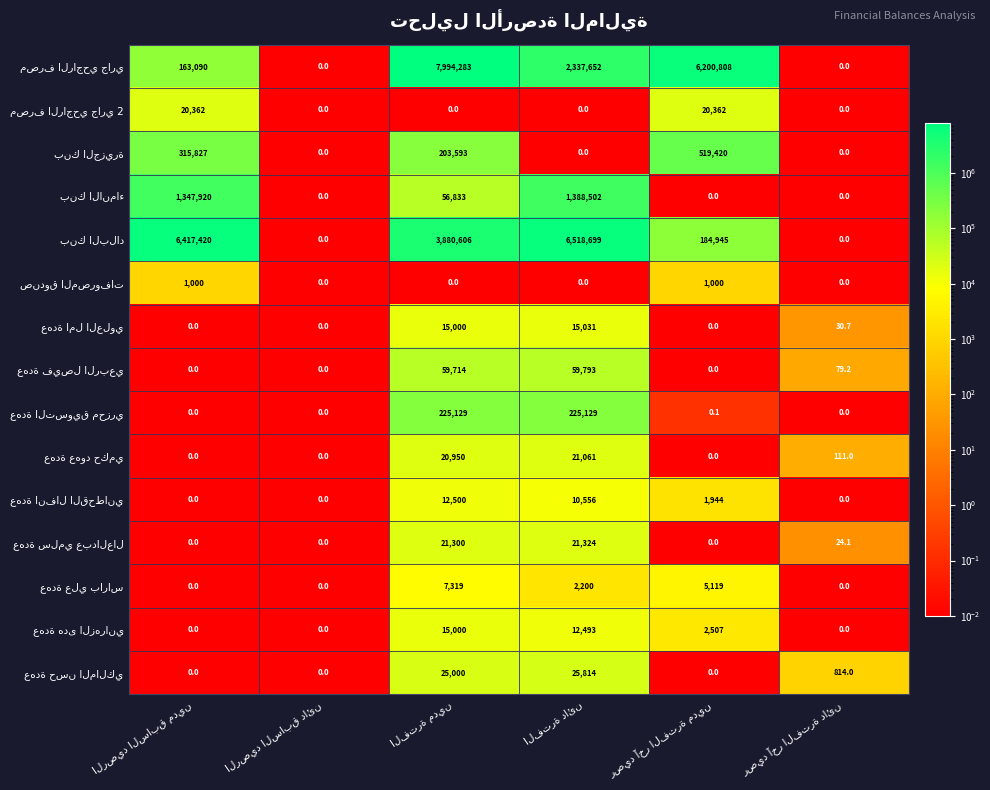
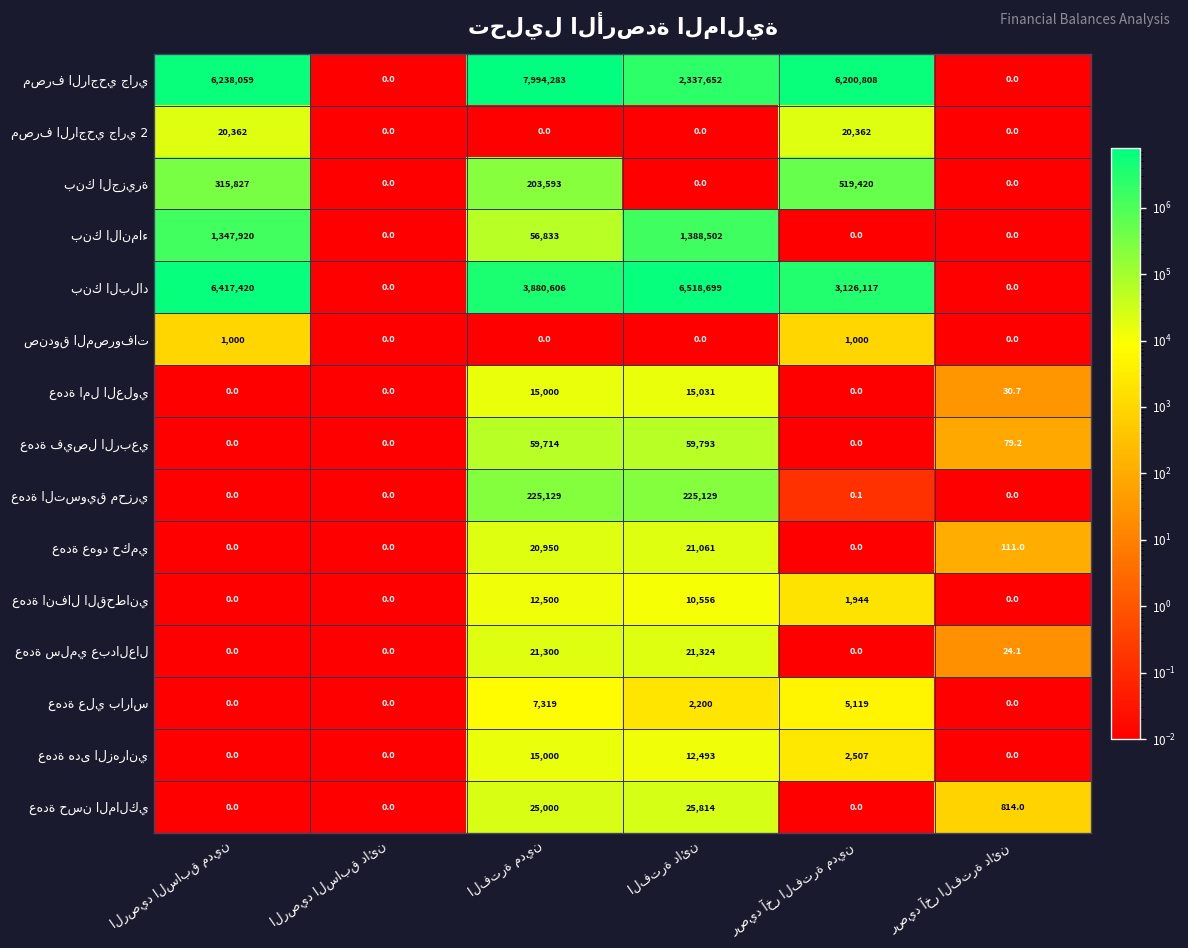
  {
    "مصرف الراجحي جاري": {
-     "الرصيد السابق مدين": "163,090",
+     "الرصيد السابق مدين": "6,238,059",
      "الرصيد السابق دائن": "0.0",
      "الفترة مدين": "7,994,283",
      "الفترة دائن": "2,337,652",
      "رصيد آخر الفترة مدين": "6,200,808",
      "رصيد آخر الفترة دائن": "0.0"
    },
    "مصرف الراجحي جاري 2": {
      "الرصيد السابق مدين": "20,362",
      "الرصيد السابق دائن": "0.0",
      "الفترة مدين": "0.0",
      "الفترة دائن": "0.0",
      "رصيد آخر الفترة مدين": "20,362",
      "رصيد آخر الفترة دائن": "0.0"
    },
    "بنك الجزيرة": {
      "الرصيد السابق مدين": "315,827",
      "الرصيد السابق دائن": "0.0",
      "الفترة مدين": "203,593",
      "الفترة دائن": "0.0",
      "رصيد آخر الفترة مدين": "519,420",
      "رصيد آخر الفترة دائن": "0.0"
    },
    "بنك الانماء": {
      "الرصيد السابق مدين": "1,347,920",
      "الرصيد السابق دائن": "0.0",
      "الفترة مدين": "56,833",
      "الفترة دائن": "1,388,502",
      "رصيد آخر الفترة مدين": "0.0",
      "رصيد آخر الفترة دائن": "0.0"
    },
    "بنك البلاد": {
      "الرصيد السابق مدين": "6,417,420",
      "الرصيد السابق دائن": "0.0",
      "الفترة مدين": "3,880,606",
      "الفترة دائن": "6,518,699",
-     "رصيد آخر الفترة مدين": "184,945",
+     "رصيد آخر الفترة مدين": "3,126,117",
      "رصيد آخر الفترة دائن": "0.0"
    },
    "صندوق المصروفات": {
      "الرصيد السابق مدين": "1,000",
      "الرصيد السابق دائن": "0.0",
      "الفترة مدين": "0.0",
      "الفترة دائن": "0.0",
      "رصيد آخر الفترة مدين": "1,000",
      "رصيد آخر الفترة دائن": "0.0"
    },
    "عهدة امل العلوي": {
      "الرصيد السابق مدين": "0.0",
      "الرصيد السابق دائن": "0.0",
      "الفترة مدين": "15,000",
      "الفترة دائن": "15,031",
      "رصيد آخر الفترة مدين": "0.0",
      "رصيد آخر الفترة دائن": "30.7"
    },
    "عهدة فيصل الربعي": {
      "الرصيد السابق مدين": "0.0",
      "الرصيد السابق دائن": "0.0",
      "الفترة مدين": "59,714",
      "الفترة دائن": "59,793",
      "رصيد آخر الفترة مدين": "0.0",
      "رصيد آخر الفترة دائن": "79.2"
    },
    "عهدة التسويق محزري": {
      "الرصيد السابق مدين": "0.0",
      "الرصيد السابق دائن": "0.0",
      "الفترة مدين": "225,129",
      "الفترة دائن": "225,129",
      "رصيد آخر الفترة مدين": "0.1",
      "رصيد آخر الفترة دائن": "0.0"
    },
    "عهدة عهود حكمي": {
      "الرصيد السابق مدين": "0.0",
      "الرصيد السابق دائن": "0.0",
      "الفترة مدين": "20,950",
      "الفترة دائن": "21,061",
      "رصيد آخر الفترة مدين": "0.0",
      "رصيد آخر الفترة دائن": "111.0"
    },
    "عهدة انفال القحطاني": {
      "الرصيد السابق مدين": "0.0",
      "الرصيد السابق دائن": "0.0",
      "الفترة مدين": "12,500",
      "الفترة دائن": "10,556",
      "رصيد آخر الفترة مدين": "1,944",
      "رصيد آخر الفترة دائن": "0.0"
    },
    "عهدة سلمي عبدالعال": {
      "الرصيد السابق مدين": "0.0",
      "الرصيد السابق دائن": "0.0",
      "الفترة مدين": "21,300",
      "الفترة دائن": "21,324",
      "رصيد آخر الفترة مدين": "0.0",
      "رصيد آخر الفترة دائن": "24.1"
    },
    "عهدة علي باراس": {
      "الرصيد السابق مدين": "0.0",
      "الرصيد السابق دائن": "0.0",
      "الفترة مدين": "7,319",
      "الفترة دائن": "2,200",
      "رصيد آخر الفترة مدين": "5,119",
      "رصيد آخر الفترة دائن": "0.0"
    },
    "عهدة هدى الزهراني": {
      "الرصيد السابق مدين": "0.0",
      "الرصيد السابق دائن": "0.0",
      "الفترة مدين": "15,000",
      "الفترة دائن": "12,493",
      "رصيد آخر الفترة مدين": "2,507",
      "رصيد آخر الفترة دائن": "0.0"
    },
    "عهدة حسن المالكي": {
      "الرصيد السابق مدين": "0.0",
      "الرصيد السابق دائن": "0.0",
      "الفترة مدين": "25,000",
      "الفترة دائن": "25,814",
      "رصيد آخر الفترة مدين": "0.0",
      "رصيد آخر الفترة دائن": "814.0"
    }
  }
